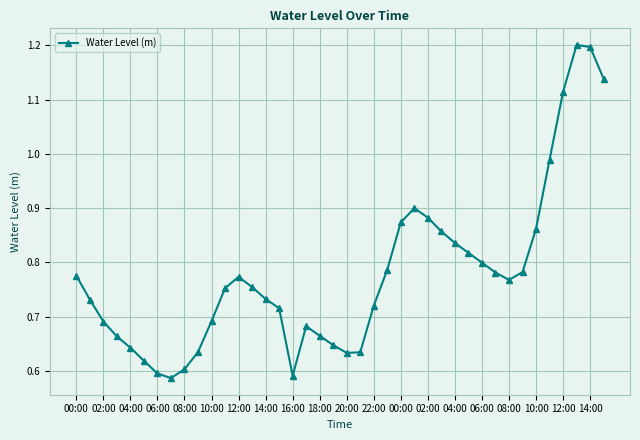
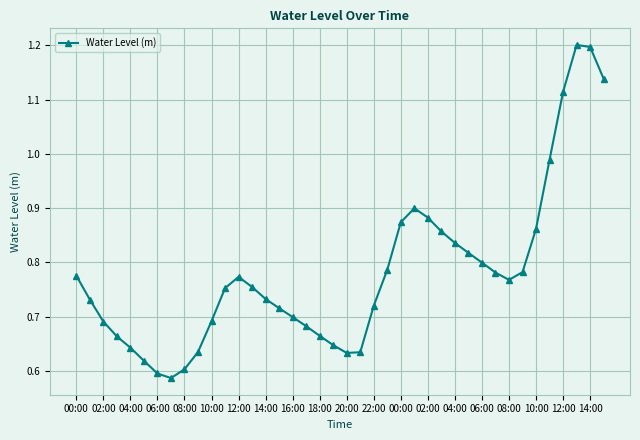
  {
-   "16:00": 0.59,
+   "16:00": 0.70,
    "18:00": 0.66,
    "20:00": 0.63,
    "22:00": 0.72
  }
